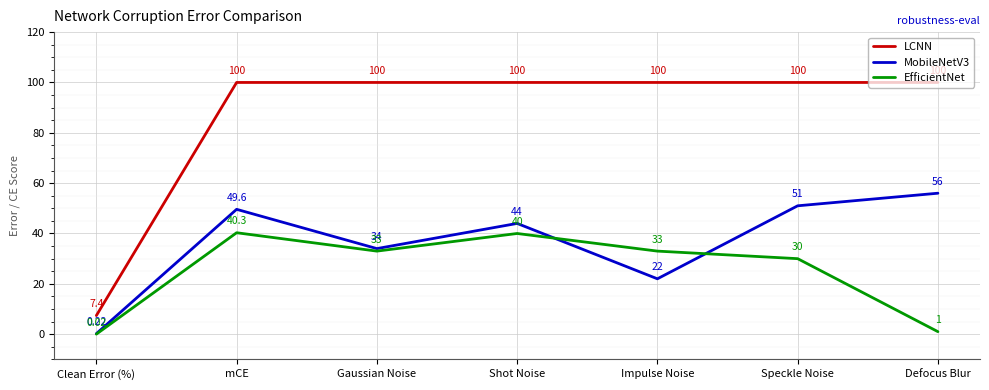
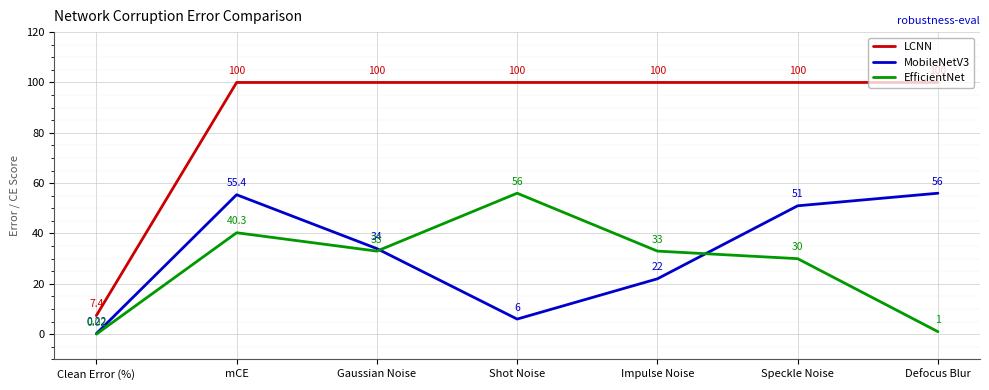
  {
    "LCNN": {
      "Clean Error (%)": 7.4,
      "mCE": 100,
      "Gaussian Noise": 100,
      "Shot Noise": 100,
      "Impulse Noise": 100,
      "Speckle Noise": 100
    },
    "MobileNetV3": {
-     "mCE": 49.6,
-     "Shot Noise": 44,
+     "mCE": 55.4,
+     "Shot Noise": 6,
      "Impulse Noise": 22,
      "Speckle Noise": 51,
      "Defocus Blur": 56
    },
    "EfficientNet": {
      "mCE": 40.3,
-     "Shot Noise": 40,
+     "Shot Noise": 56,
      "Impulse Noise": 33,
      "Speckle Noise": 30,
      "Defocus Blur": 1
    }
  }
